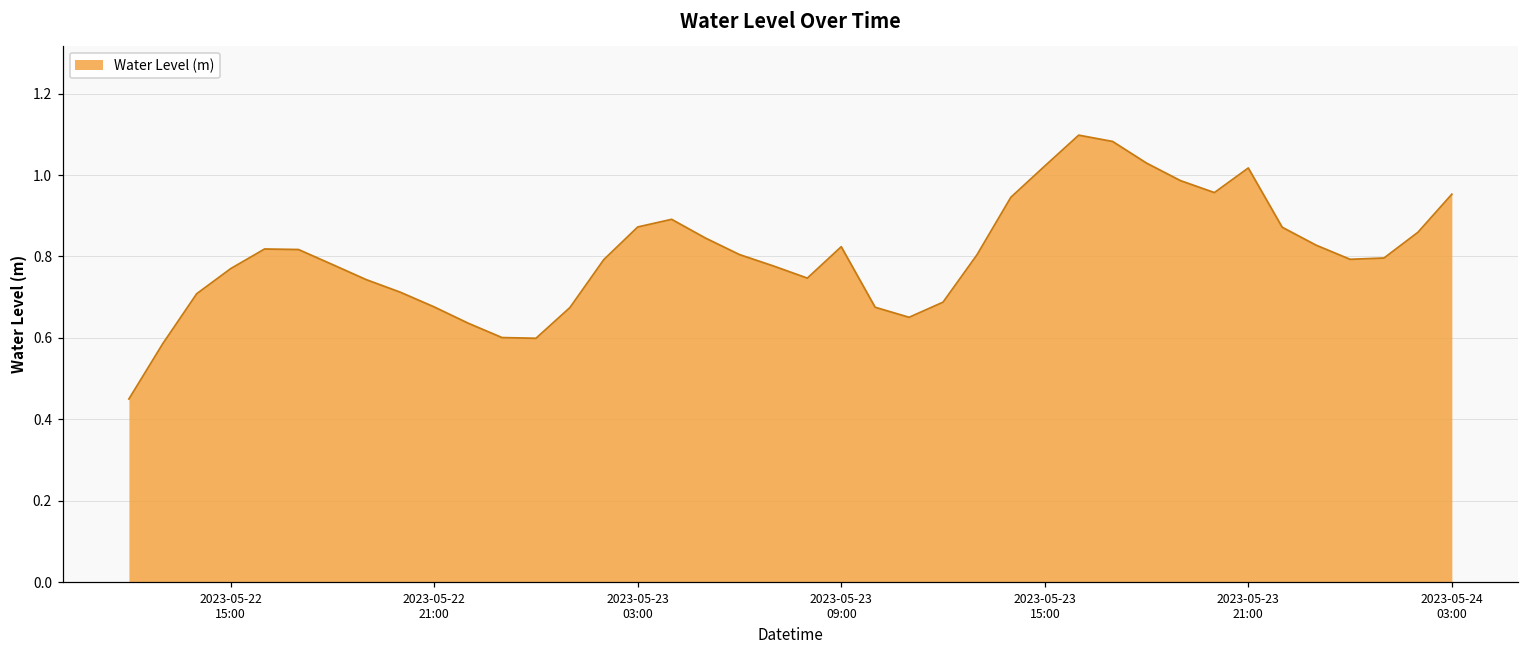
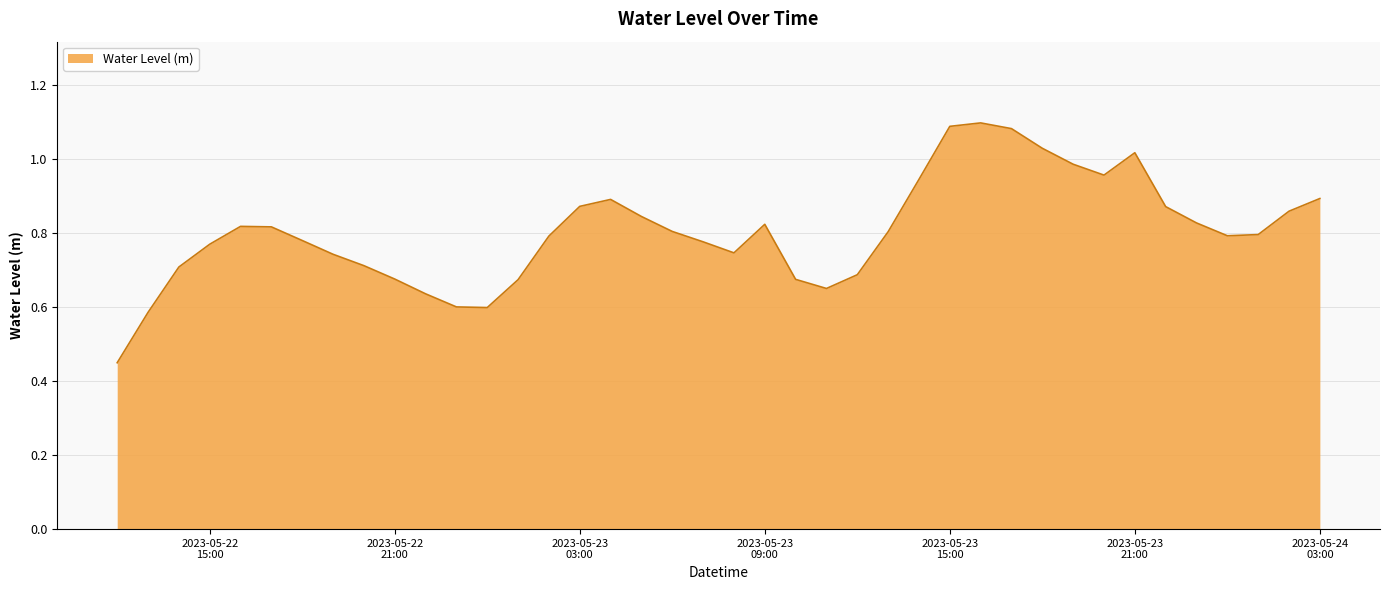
  {
    "2023-05-22 15:00": 0.77,
    "2023-05-22 21:00": 0.68,
    "2023-05-23 03:00": 0.87,
    "2023-05-23 09:00": 0.82,
-   "2023-05-23 15:00": 1.02,
+   "2023-05-23 15:00": 1.09,
    "2023-05-23 21:00": 1.02,
-   "2023-05-24 03:00": 0.95
+   "2023-05-24 03:00": 0.89
  }
